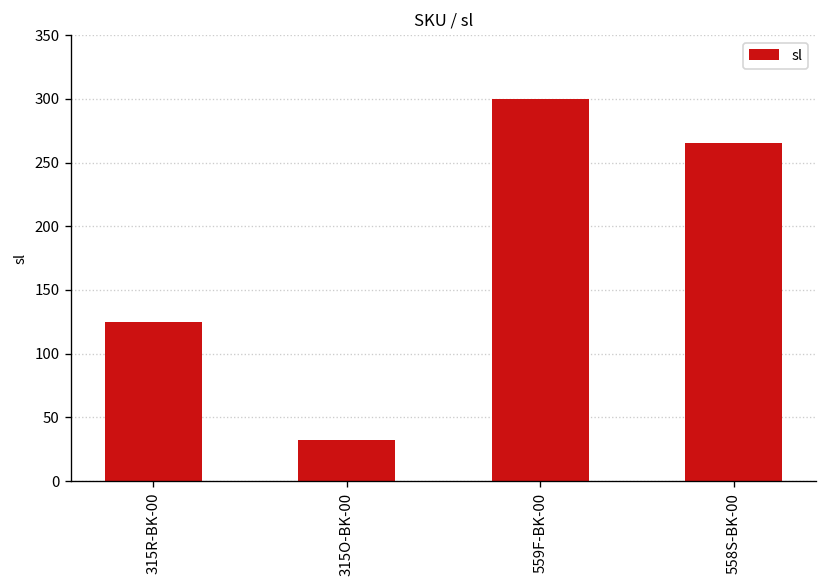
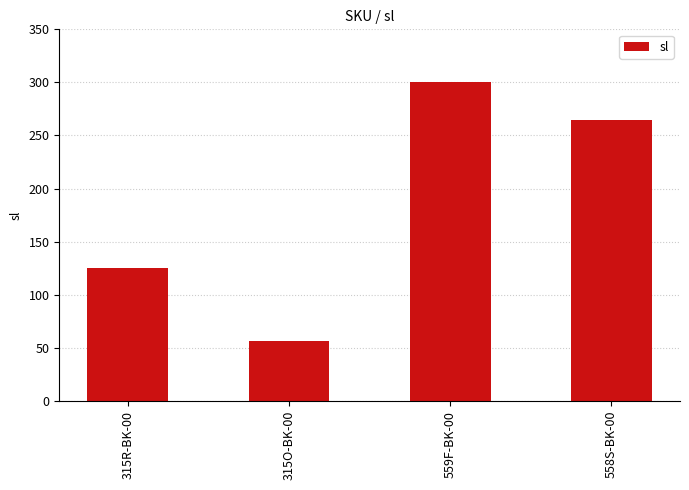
  {
    "315R-BK-00": 125,
-   "315O-BK-00": 32,
+   "315O-BK-00": 56,
    "559F-BK-00": 300,
    "558S-BK-00": 265
  }
